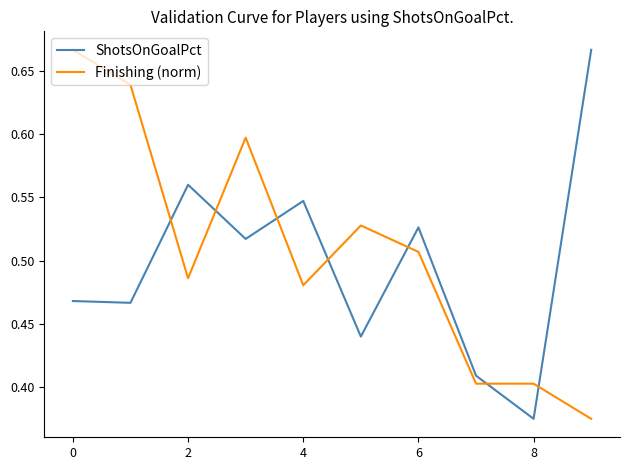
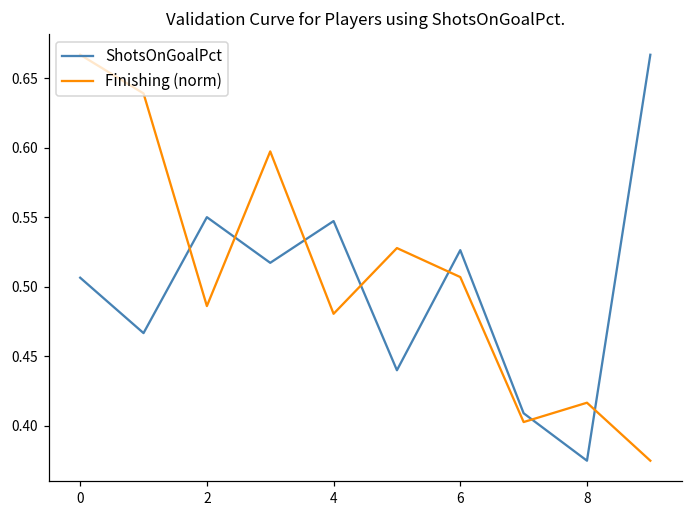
  {
    "ShotsOnGoalPct": {
-     "0": 0.468,
-     "2": 0.56,
+     "0": 0.507,
+     "2": 0.55,
      "4": 0.547,
      "6": 0.526,
      "8": 0.375
    },
    "Finishing (norm)": {
      "2": 0.486,
      "4": 0.481,
      "6": 0.507,
-     "8": 0.403
+     "8": 0.417
    }
  }
